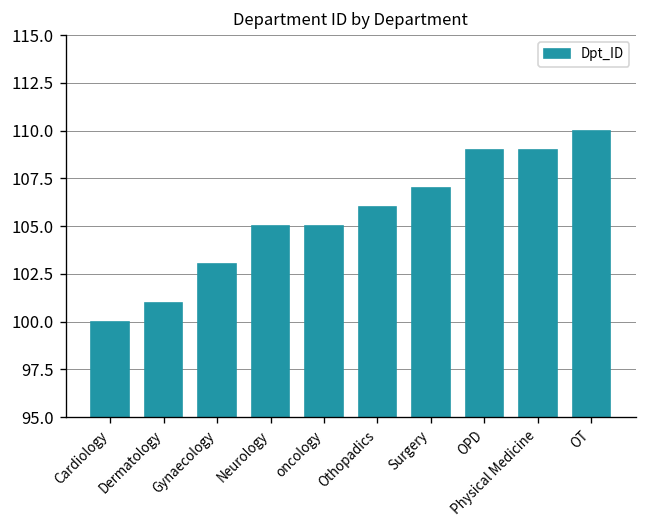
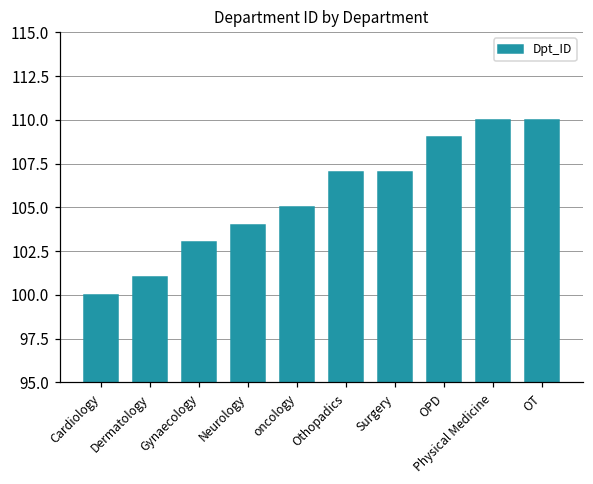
  {
    "Cardiology": 100,
    "Dermatology": 101,
    "Gynaecology": 103,
-   "Neurology": 105,
+   "Neurology": 104,
    "oncology": 105,
-   "Othopadics": 106,
+   "Othopadics": 107,
    "Surgery": 107,
    "OPD": 109,
-   "Physical Medicine": 109,
+   "Physical Medicine": 110,
    "OT": 110
  }
